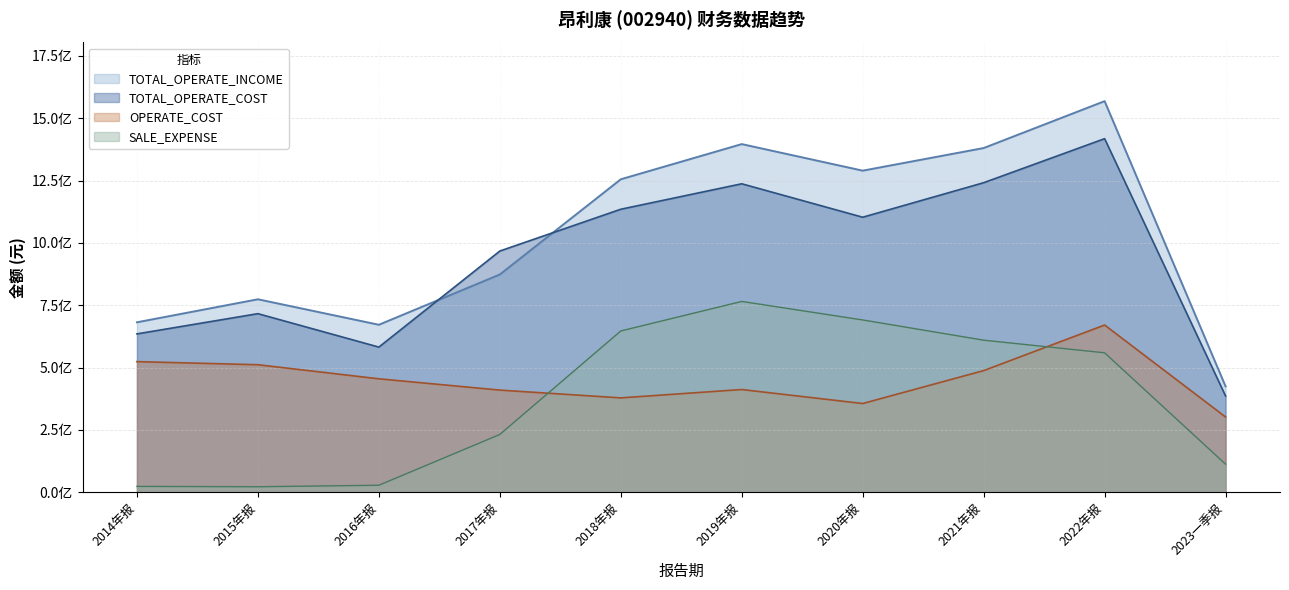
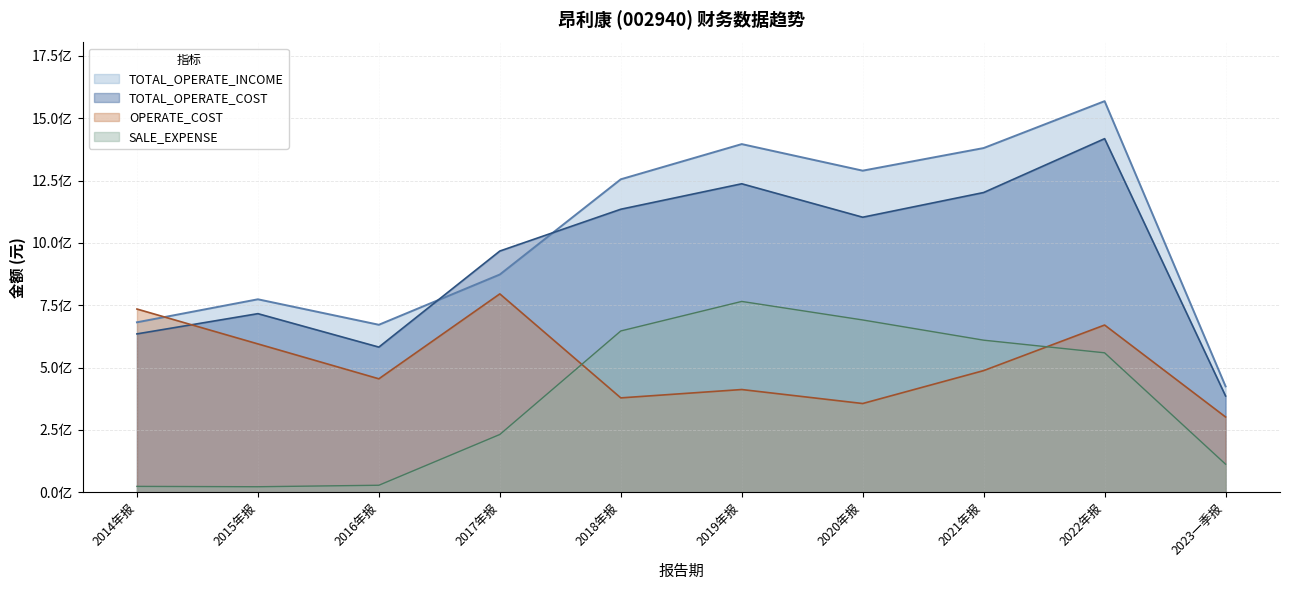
  {
    "TOTAL_OPERATE_COST": {
      "2014年报": "6.4亿",
      "2015年报": "7.2亿",
      "2016年报": "5.8亿",
      "2017年报": "9.7亿",
      "2018年报": "11.3亿",
      "2019年报": "12.4亿",
      "2020年报": "11.0亿",
-     "2021年报": "12.4亿",
+     "2021年报": "12.0亿",
      "2022年报": "14.2亿",
      "2023一季报": "3.9亿"
    },
    "OPERATE_COST": {
-     "2014年报": "5.2亿",
-     "2015年报": "5.1亿",
+     "2014年报": "7.3亿",
+     "2015年报": "5.9亿",
      "2016年报": "4.5亿",
-     "2017年报": "4.1亿",
+     "2017年报": "8.0亿",
      "2018年报": "3.8亿",
      "2019年报": "4.1亿",
      "2020年报": "3.6亿",
      "2021年报": "4.9亿",
      "2022年报": "6.7亿",
      "2023一季报": "3.0亿"
    }
  }
